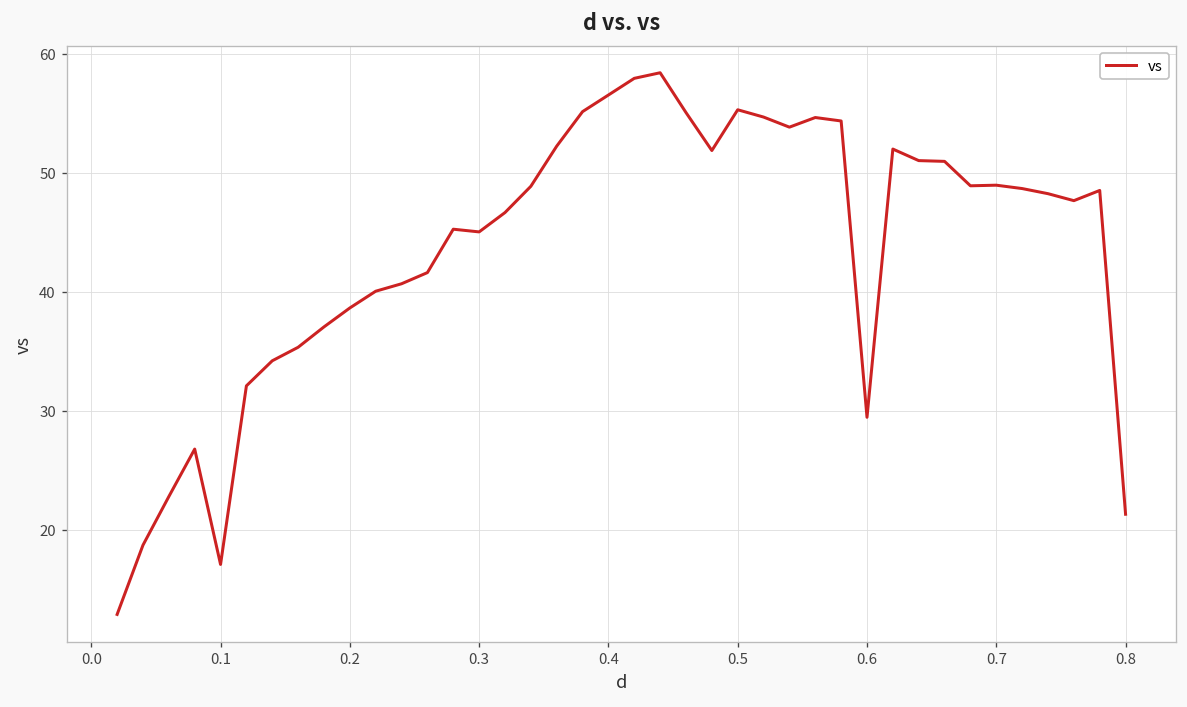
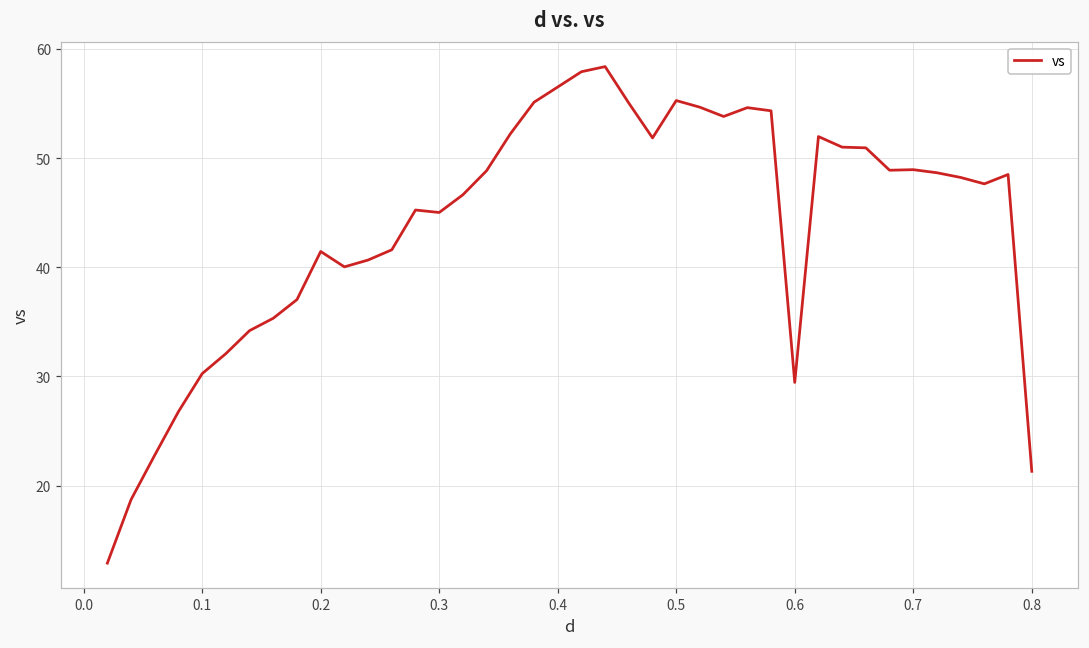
  {
-   "0.1": 17,
-   "0.2": 39,
+   "0.1": 30,
+   "0.2": 41,
    "0.3": 45,
    "0.4": 57,
    "0.5": 55,
    "0.6": 29,
    "0.7": 49,
    "0.8": 21
  }
